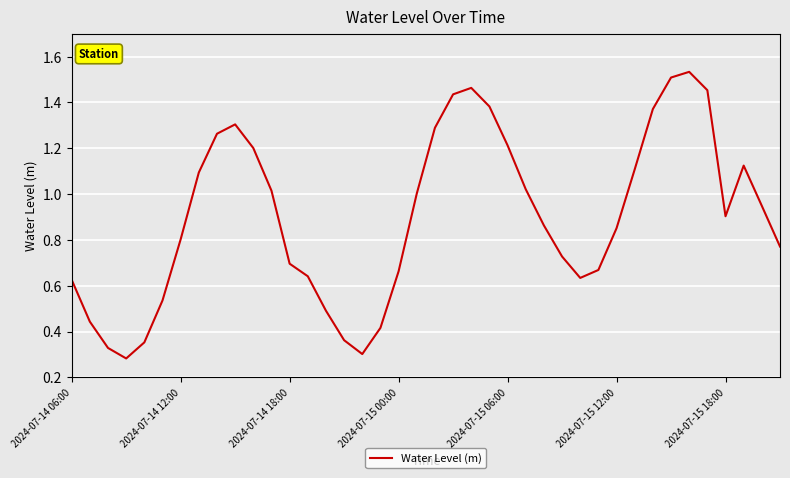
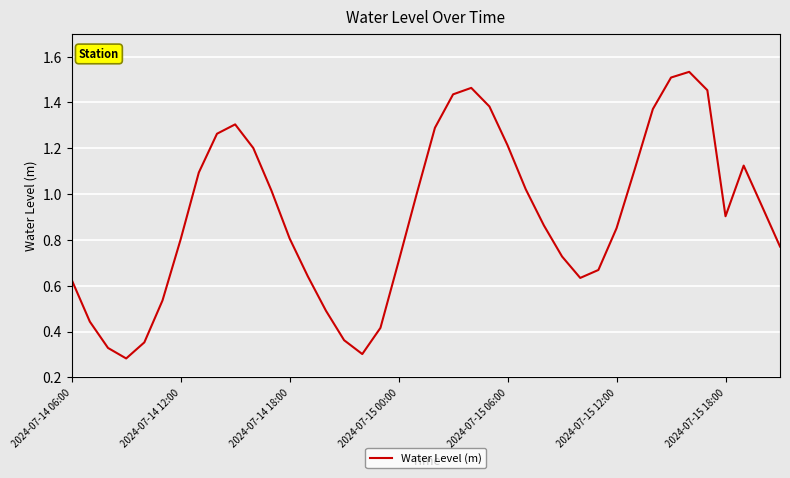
  {
    "2024-07-14 06:00": 0.63,
    "2024-07-14 12:00": 0.80,
-   "2024-07-14 18:00": 0.70,
-   "2024-07-15 00:00": 0.66,
+   "2024-07-14 18:00": 0.81,
+   "2024-07-15 00:00": 0.71,
    "2024-07-15 06:00": 1.21,
    "2024-07-15 12:00": 0.85,
    "2024-07-15 18:00": 0.90
  }
